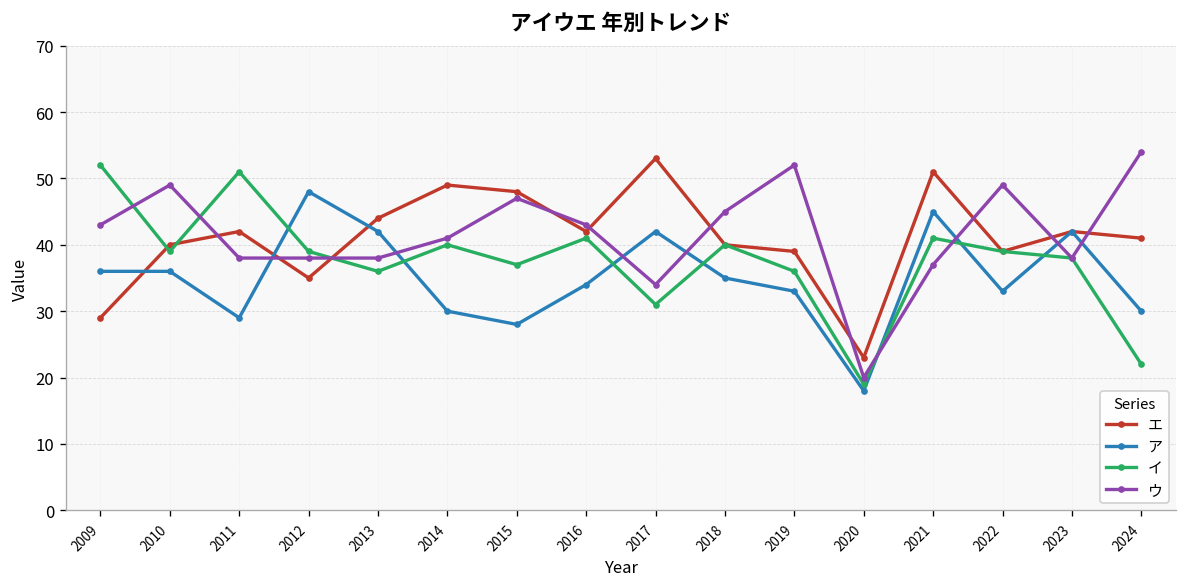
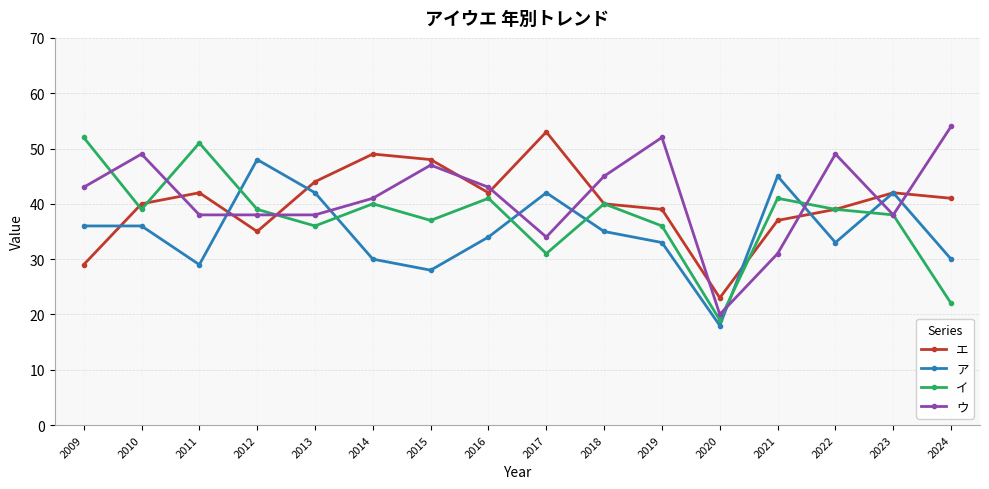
  {
    "エ": {
      "2009": 29,
      "2010": 40,
      "2011": 42,
      "2012": 35,
      "2013": 44,
      "2014": 49,
      "2015": 48,
      "2016": 42,
      "2017": 53,
      "2019": 39,
      "2020": 23,
-     "2021": 51,
+     "2021": 37,
      "2024": 41
    },
    "ア": {
      "2009": 36,
      "2010": 36,
      "2011": 29,
      "2012": 48,
      "2013": 42,
      "2014": 30,
      "2015": 28,
      "2016": 34,
      "2017": 42,
      "2018": 35,
      "2019": 33,
      "2020": 18,
      "2021": 45,
      "2022": 33,
      "2024": 30
    },
    "イ": {
      "2009": 52,
      "2010": 39,
      "2011": 51,
      "2012": 39,
      "2013": 36,
      "2014": 40,
      "2015": 37,
      "2016": 41,
      "2017": 31,
      "2019": 36,
      "2020": 19,
      "2021": 41,
      "2024": 22
    },
    "ウ": {
      "2009": 43,
      "2010": 49,
      "2011": 38,
      "2012": 38,
      "2013": 38,
      "2014": 41,
      "2015": 47,
      "2016": 43,
      "2017": 34,
      "2018": 45,
      "2019": 52,
      "2020": 20,
-     "2021": 37,
+     "2021": 31,
      "2022": 49,
      "2024": 54
    }
  }
